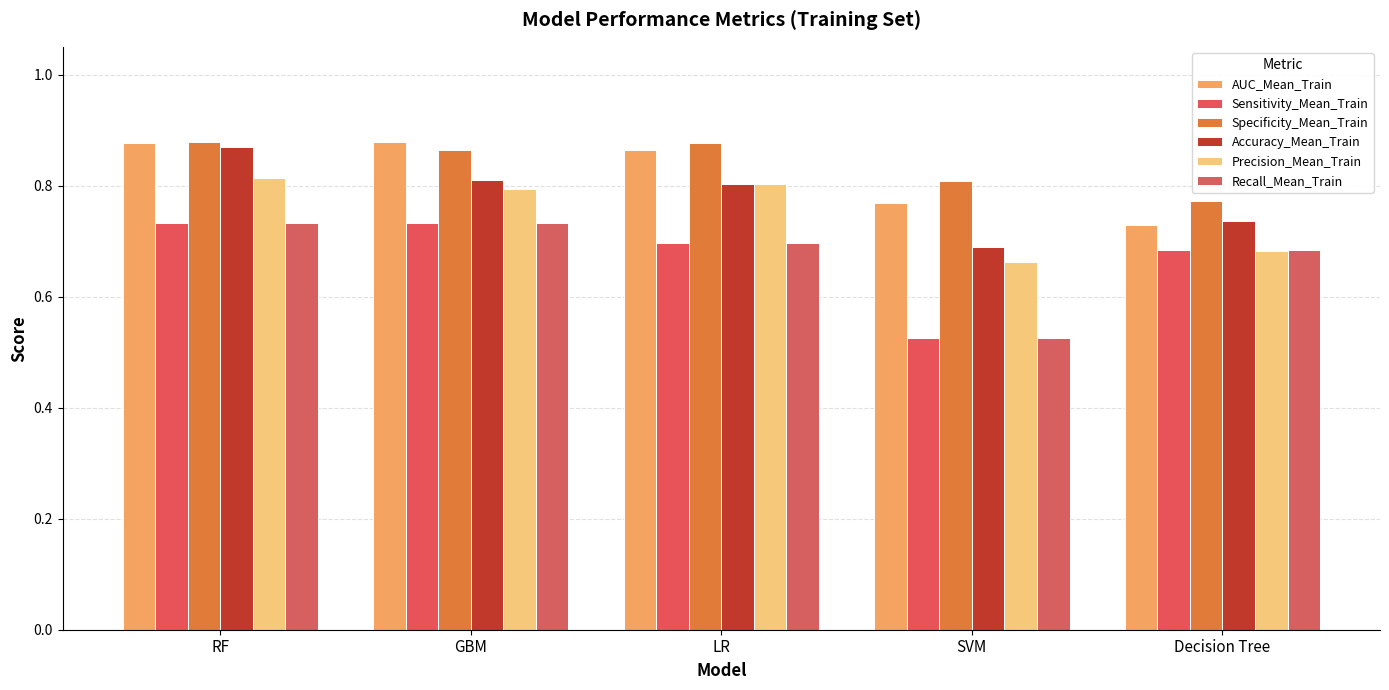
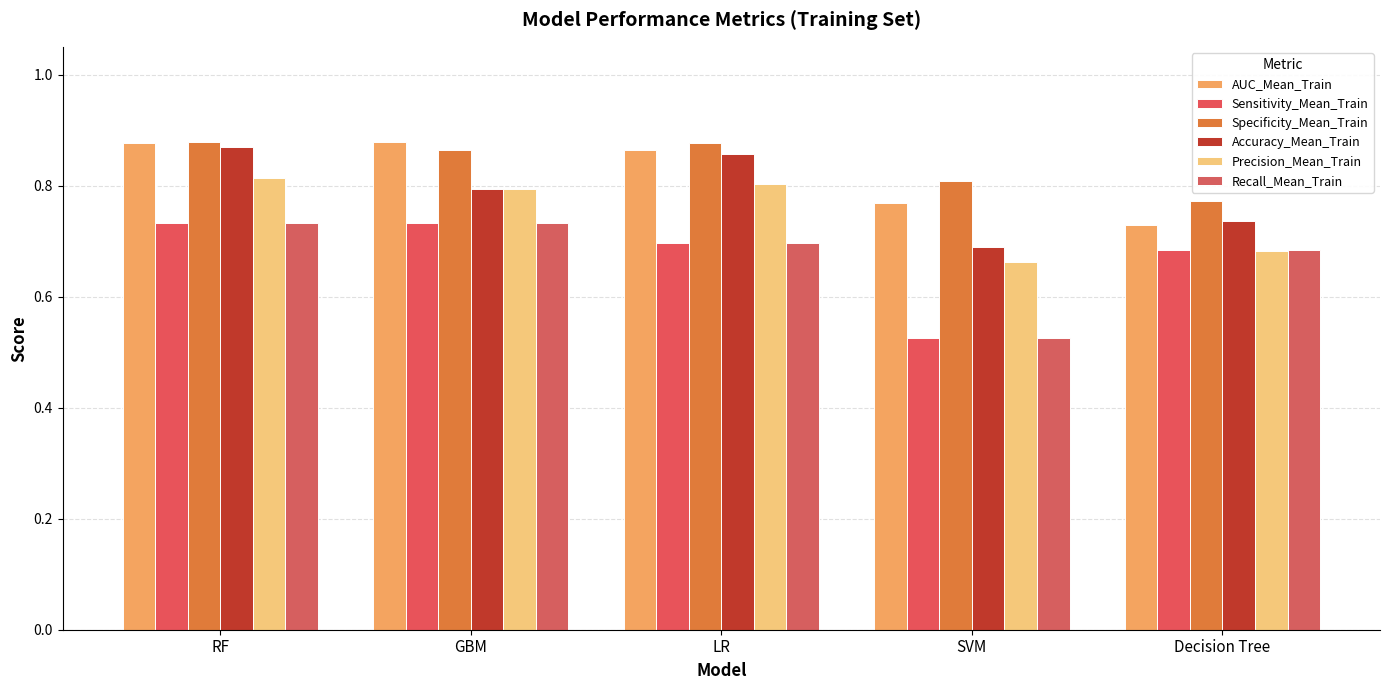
  {
    "Accuracy_Mean_Train": {
      "RF": 0.87,
-     "GBM": 0.81,
-     "LR": 0.80,
+     "GBM": 0.79,
+     "LR": 0.86,
      "SVM": 0.69,
      "Decision Tree": 0.74
    }
  }
